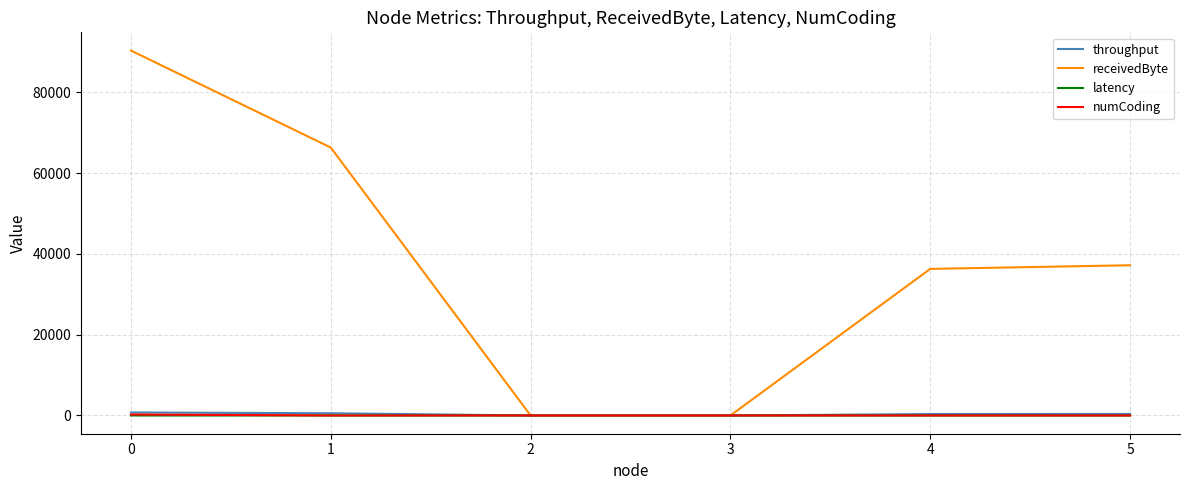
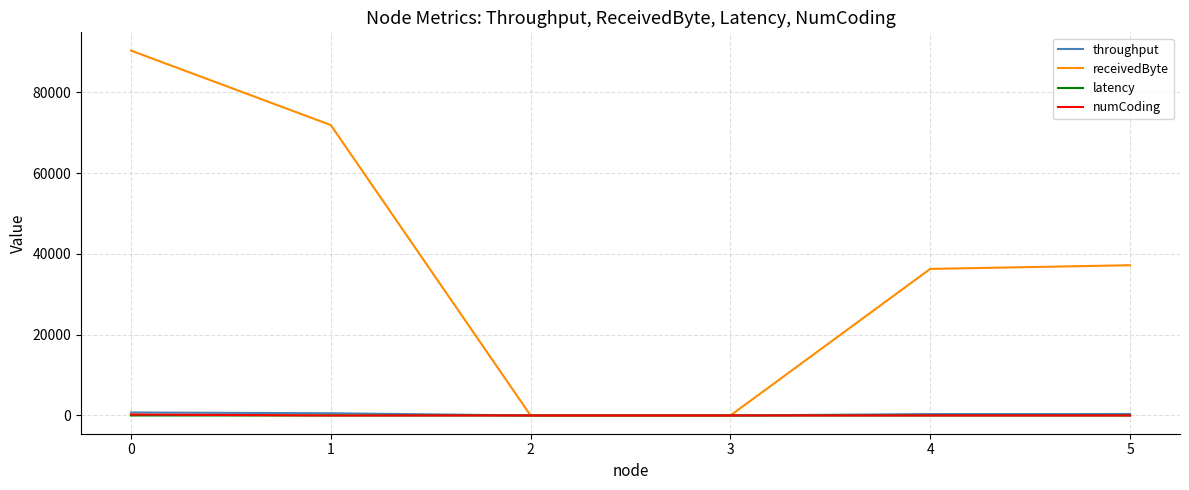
  {
    "receivedByte": {
      "0": 90000,
-     "1": 66000,
+     "1": 72000,
      "4": 36000,
      "5": 37000
    }
  }
